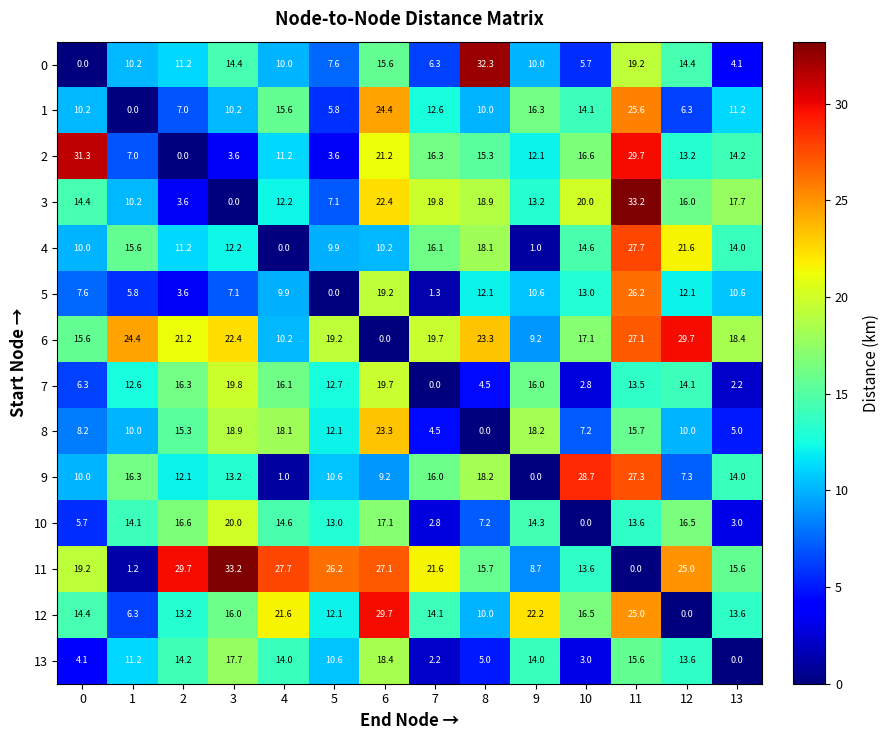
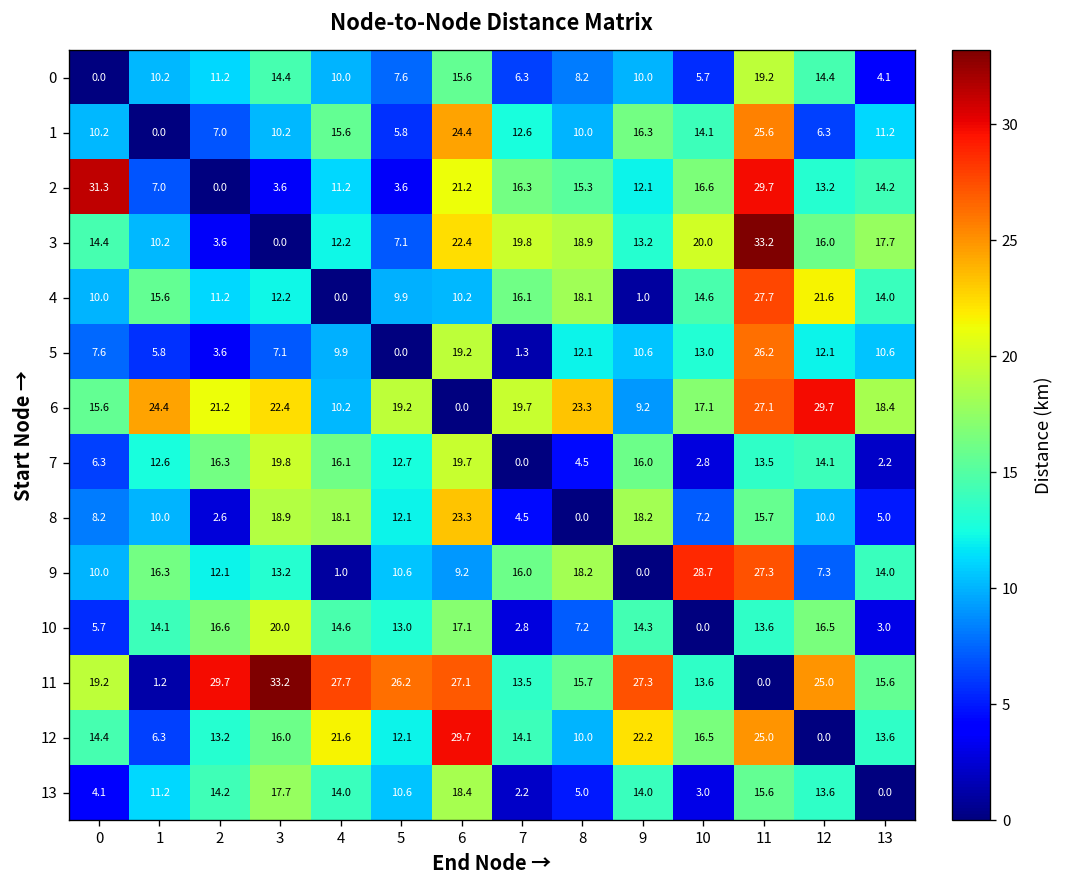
  {
    "0": {
      "0": 0.0,
      "1": 10.2,
      "2": 11.2,
      "3": 14.4,
      "4": 10.0,
      "5": 7.6,
      "6": 15.6,
      "7": 6.3,
-     "8": 32.3,
+     "8": 8.2,
      "9": 10.0,
      "10": 5.7,
      "11": 19.2,
      "12": 14.4,
      "13": 4.1
    },
    "1": {
      "0": 10.2,
      "1": 0.0,
      "2": 7.0,
      "3": 10.2,
      "4": 15.6,
      "5": 5.8,
      "6": 24.4,
      "7": 12.6,
      "8": 10.0,
      "9": 16.3,
      "10": 14.1,
      "11": 25.6,
      "12": 6.3,
      "13": 11.2
    },
    "2": {
      "0": 31.3,
      "1": 7.0,
      "2": 0.0,
      "3": 3.6,
      "4": 11.2,
      "5": 3.6,
      "6": 21.2,
      "7": 16.3,
      "8": 15.3,
      "9": 12.1,
      "10": 16.6,
      "11": 29.7,
      "12": 13.2,
      "13": 14.2
    },
    "3": {
      "0": 14.4,
      "1": 10.2,
      "2": 3.6,
      "3": 0.0,
      "4": 12.2,
      "5": 7.1,
      "6": 22.4,
      "7": 19.8,
      "8": 18.9,
      "9": 13.2,
      "10": 20.0,
      "11": 33.2,
      "12": 16.0,
      "13": 17.7
    },
    "4": {
      "0": 10.0,
      "1": 15.6,
      "2": 11.2,
      "3": 12.2,
      "4": 0.0,
      "5": 9.9,
      "6": 10.2,
      "7": 16.1,
      "8": 18.1,
      "9": 1.0,
      "10": 14.6,
      "11": 27.7,
      "12": 21.6,
      "13": 14.0
    },
    "5": {
      "0": 7.6,
      "1": 5.8,
      "2": 3.6,
      "3": 7.1,
      "4": 9.9,
      "5": 0.0,
      "6": 19.2,
      "7": 1.3,
      "8": 12.1,
      "9": 10.6,
      "10": 13.0,
      "11": 26.2,
      "12": 12.1,
      "13": 10.6
    },
    "6": {
      "0": 15.6,
      "1": 24.4,
      "2": 21.2,
      "3": 22.4,
      "4": 10.2,
      "5": 19.2,
      "6": 0.0,
      "7": 19.7,
      "8": 23.3,
      "9": 9.2,
      "10": 17.1,
      "11": 27.1,
      "12": 29.7,
      "13": 18.4
    },
    "7": {
      "0": 6.3,
      "1": 12.6,
      "2": 16.3,
      "3": 19.8,
      "4": 16.1,
      "5": 12.7,
      "6": 19.7,
      "7": 0.0,
      "8": 4.5,
      "9": 16.0,
      "10": 2.8,
      "11": 13.5,
      "12": 14.1,
      "13": 2.2
    },
    "8": {
      "0": 8.2,
      "1": 10.0,
-     "2": 15.3,
+     "2": 2.6,
      "3": 18.9,
      "4": 18.1,
      "5": 12.1,
      "6": 23.3,
      "7": 4.5,
      "8": 0.0,
      "9": 18.2,
      "10": 7.2,
      "11": 15.7,
      "12": 10.0,
      "13": 5.0
    },
    "9": {
      "0": 10.0,
      "1": 16.3,
      "2": 12.1,
      "3": 13.2,
      "4": 1.0,
      "5": 10.6,
      "6": 9.2,
      "7": 16.0,
      "8": 18.2,
      "9": 0.0,
      "10": 28.7,
      "11": 27.3,
      "12": 7.3,
      "13": 14.0
    },
    "10": {
      "0": 5.7,
      "1": 14.1,
      "2": 16.6,
      "3": 20.0,
      "4": 14.6,
      "5": 13.0,
      "6": 17.1,
      "7": 2.8,
      "8": 7.2,
      "9": 14.3,
      "10": 0.0,
      "11": 13.6,
      "12": 16.5,
      "13": 3.0
    },
    "11": {
      "0": 19.2,
      "1": 1.2,
      "2": 29.7,
      "3": 33.2,
      "4": 27.7,
      "5": 26.2,
      "6": 27.1,
-     "7": 21.6,
+     "7": 13.5,
      "8": 15.7,
-     "9": 8.7,
+     "9": 27.3,
      "10": 13.6,
      "11": 0.0,
      "12": 25.0,
      "13": 15.6
    },
    "12": {
      "0": 14.4,
      "1": 6.3,
      "2": 13.2,
      "3": 16.0,
      "4": 21.6,
      "5": 12.1,
      "6": 29.7,
      "7": 14.1,
      "8": 10.0,
      "9": 22.2,
      "10": 16.5,
      "11": 25.0,
      "12": 0.0,
      "13": 13.6
    },
    "13": {
      "0": 4.1,
      "1": 11.2,
      "2": 14.2,
      "3": 17.7,
      "4": 14.0,
      "5": 10.6,
      "6": 18.4,
      "7": 2.2,
      "8": 5.0,
      "9": 14.0,
      "10": 3.0,
      "11": 15.6,
      "12": 13.6,
      "13": 0.0
    }
  }
